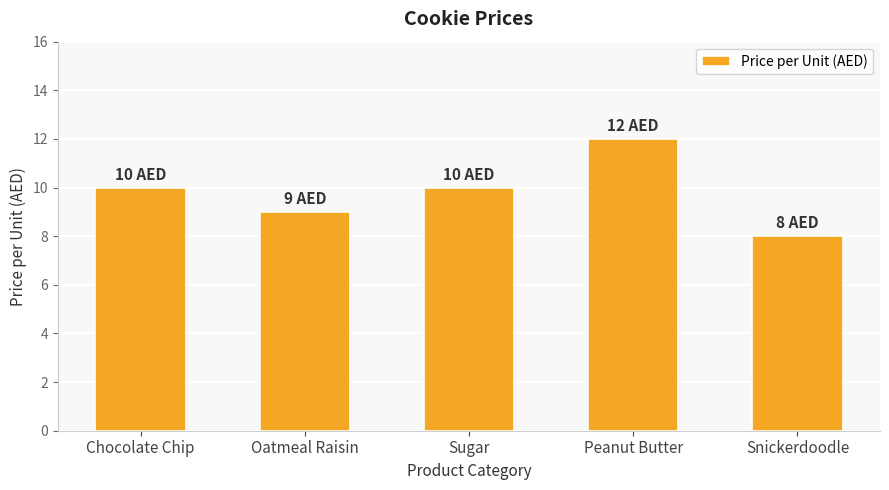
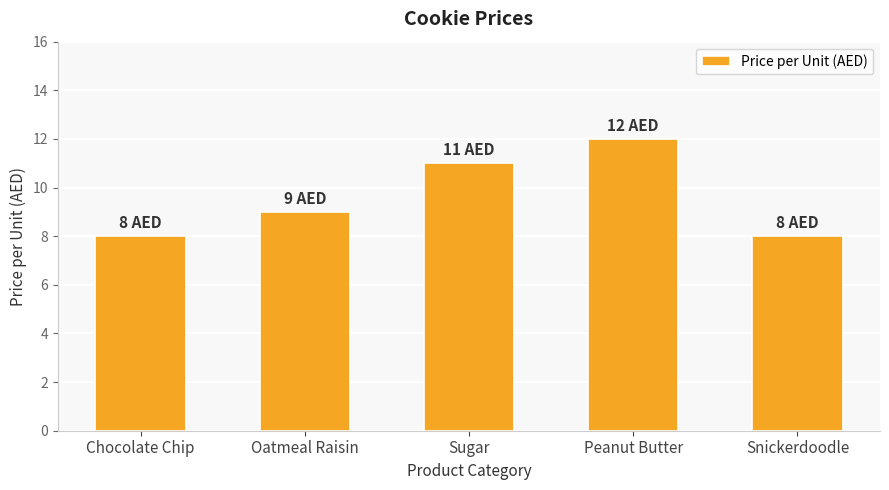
  {
-   "Chocolate Chip": 10,
+   "Chocolate Chip": 8,
    "Oatmeal Raisin": 9,
-   "Sugar": 10,
+   "Sugar": 11,
    "Peanut Butter": 12,
    "Snickerdoodle": 8
  }
